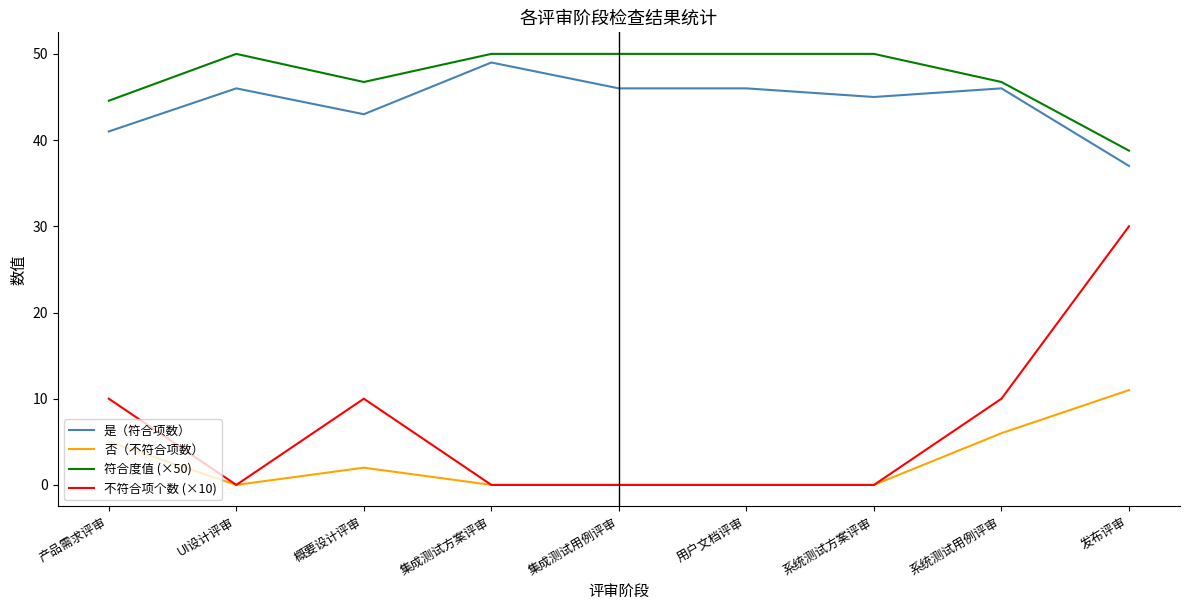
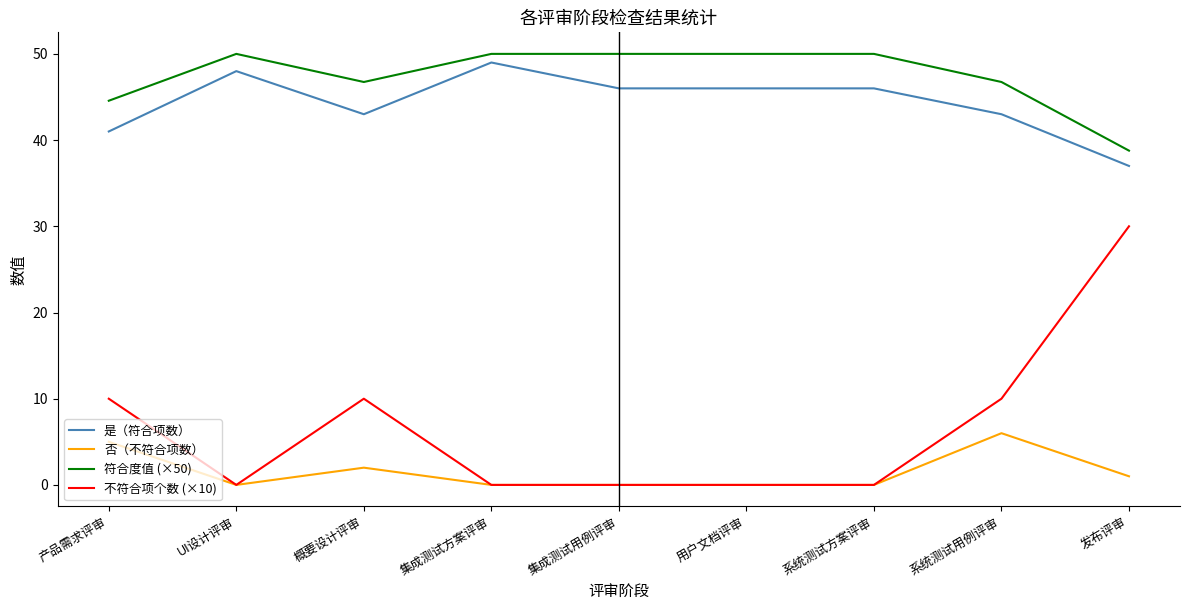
  {
    "是（符合项数）": {
      "产品需求评审": 41,
-     "UI设计评审": 46,
+     "UI设计评审": 48,
      "概要设计评审": 43,
      "集成测试方案评审": 49,
      "集成测试用例评审": 46,
      "用户文档评审": 46,
-     "系统测试方案评审": 45,
-     "系统测试用例评审": 46,
+     "系统测试方案评审": 46,
+     "系统测试用例评审": 43,
      "发布评审": 37
    },
    "否（不符合项数）": {
      "概要设计评审": 2,
      "系统测试用例评审": 6,
-     "发布评审": 11
+     "发布评审": 1
    },
    "符合度值 (×50)": {
      "产品需求评审": 45,
      "UI设计评审": 50,
      "概要设计评审": 47,
      "集成测试方案评审": 50,
      "集成测试用例评审": 50,
      "用户文档评审": 50,
      "系统测试方案评审": 50,
      "系统测试用例评审": 47,
      "发布评审": 39
    },
    "不符合项个数 (×10)": {
      "产品需求评审": 10,
      "概要设计评审": 10,
      "系统测试用例评审": 10,
      "发布评审": 30
    }
  }
